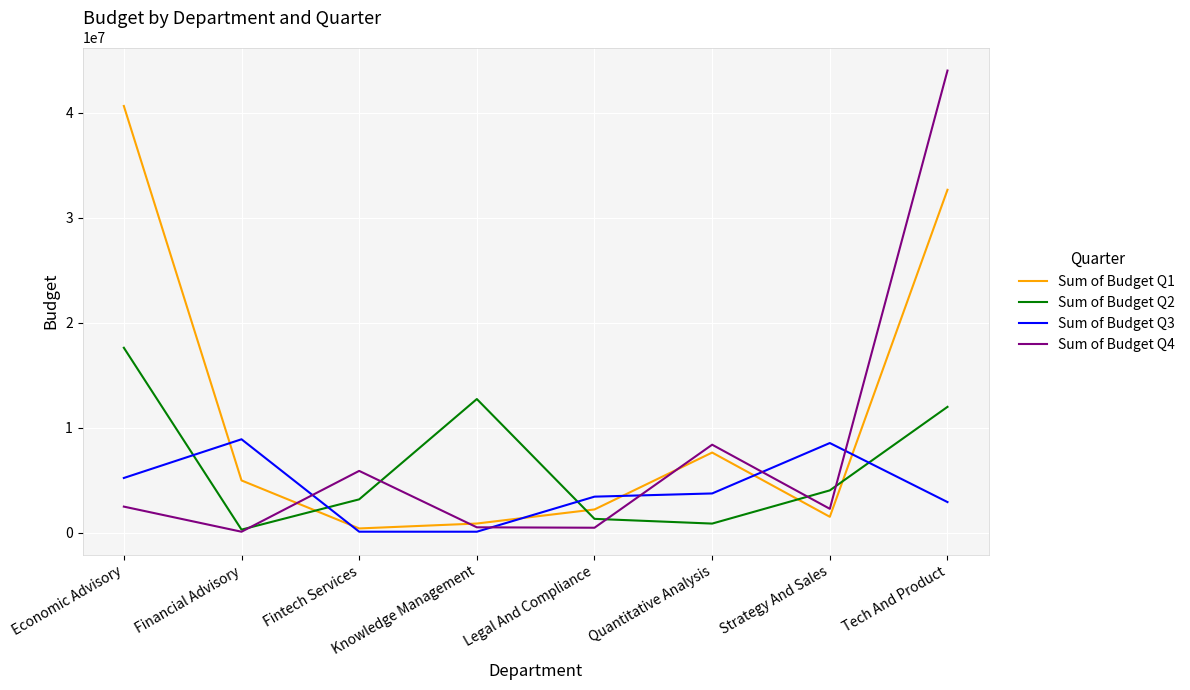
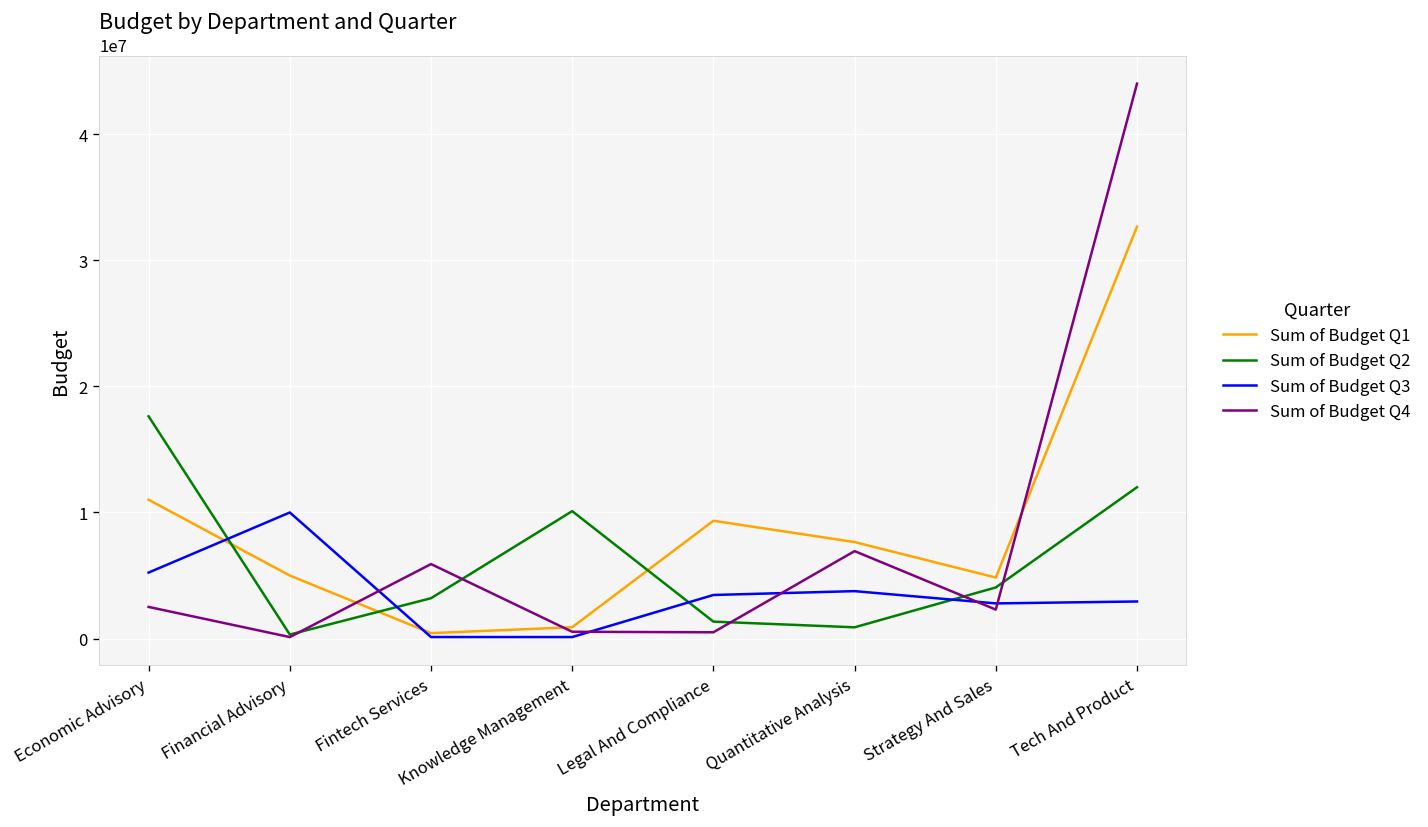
  {
    "Sum of Budget Q1": {
-     "Economic Advisory": 40600000,
+     "Economic Advisory": 11000000,
      "Financial Advisory": 5000000,
      "Fintech Services": 400000,
      "Knowledge Management": 900000,
-     "Legal And Compliance": 2200000,
+     "Legal And Compliance": 9300000,
      "Quantitative Analysis": 7700000,
-     "Strategy And Sales": 1500000,
+     "Strategy And Sales": 4800000,
      "Tech And Product": 32700000
    },
    "Sum of Budget Q2": {
      "Economic Advisory": 17600000,
      "Fintech Services": 3200000,
-     "Knowledge Management": 12700000,
+     "Knowledge Management": 10100000,
      "Legal And Compliance": 1300000,
      "Quantitative Analysis": 900000,
      "Strategy And Sales": 4100000,
      "Tech And Product": 12000000
    },
    "Sum of Budget Q3": {
      "Economic Advisory": 5200000,
-     "Financial Advisory": 8900000,
+     "Financial Advisory": 10000000,
      "Fintech Services": 100000,
      "Knowledge Management": 100000,
      "Legal And Compliance": 3500000,
      "Quantitative Analysis": 3800000,
-     "Strategy And Sales": 8600000,
+     "Strategy And Sales": 2800000,
      "Tech And Product": 2900000
    },
    "Sum of Budget Q4": {
      "Economic Advisory": 2500000,
      "Fintech Services": 5900000,
      "Knowledge Management": 500000,
      "Legal And Compliance": 500000,
-     "Quantitative Analysis": 8400000,
+     "Quantitative Analysis": 6900000,
      "Strategy And Sales": 2300000,
      "Tech And Product": 44000000
    }
  }
